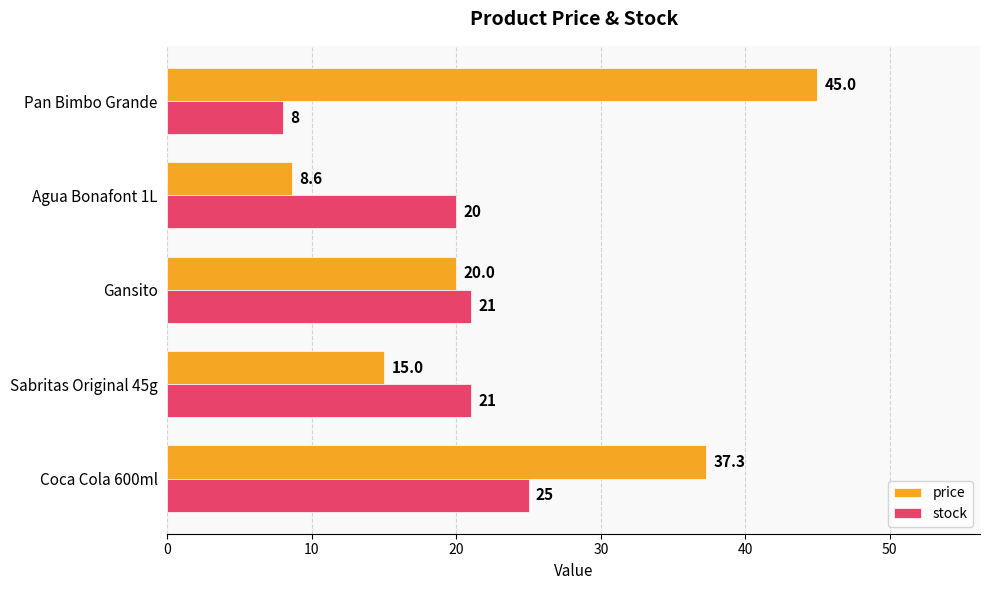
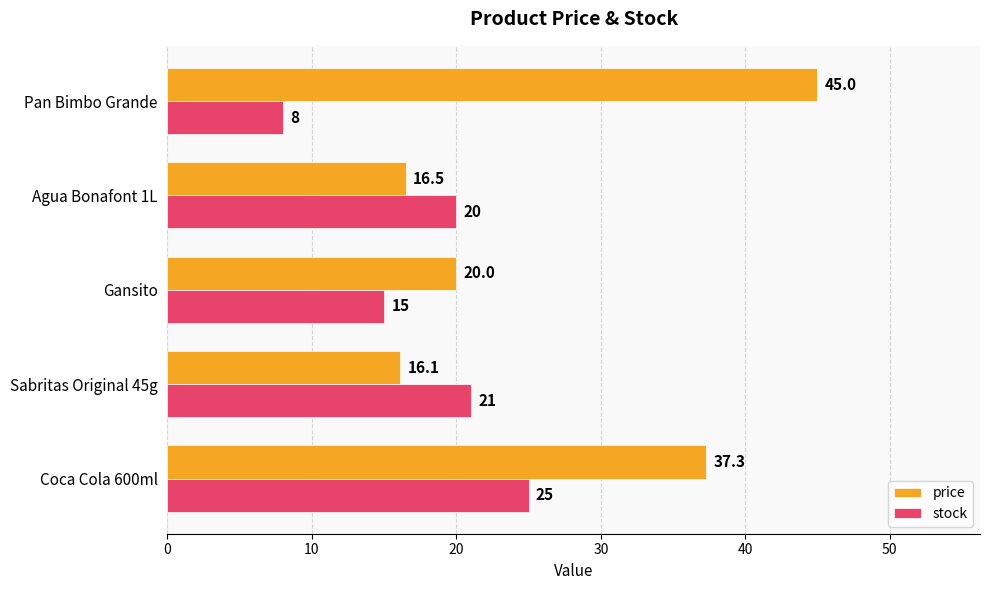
  {
    "price": {
      "Pan Bimbo Grande": 45.0,
-     "Agua Bonafont 1L": 8.6,
+     "Agua Bonafont 1L": 16.5,
      "Gansito": 20.0,
-     "Sabritas Original 45g": 15.0,
+     "Sabritas Original 45g": 16.1,
      "Coca Cola 600ml": 37.3
    },
    "stock": {
      "Pan Bimbo Grande": 8,
      "Agua Bonafont 1L": 20,
-     "Gansito": 21,
+     "Gansito": 15,
      "Sabritas Original 45g": 21,
      "Coca Cola 600ml": 25
    }
  }
